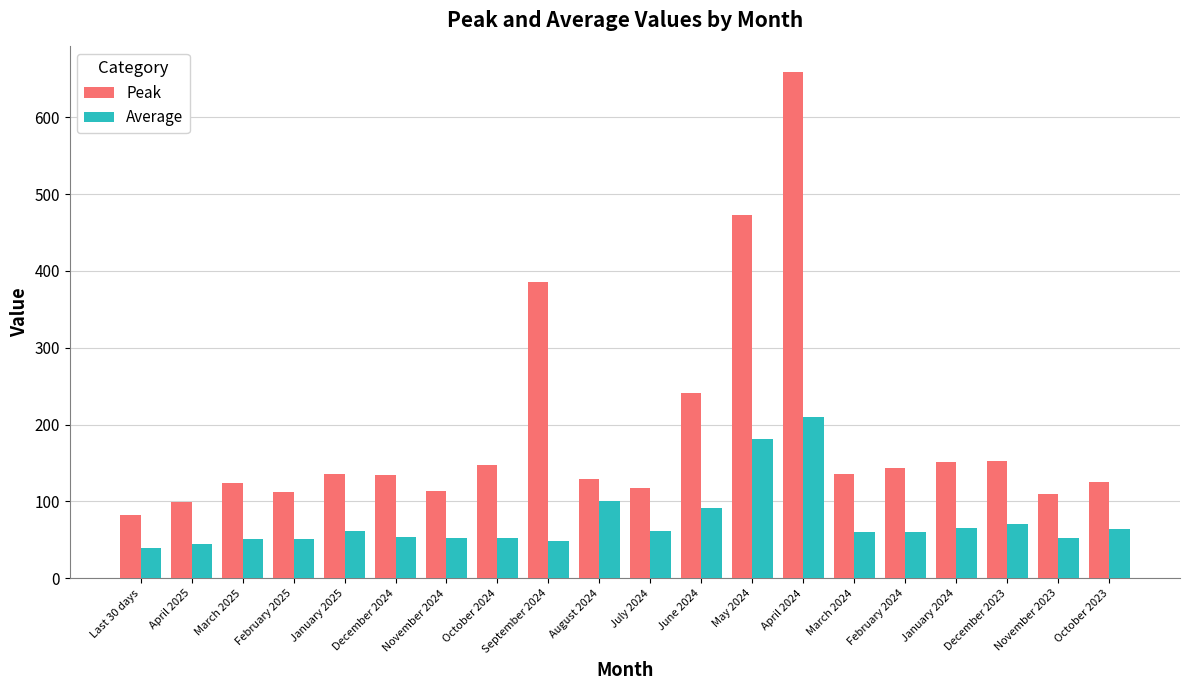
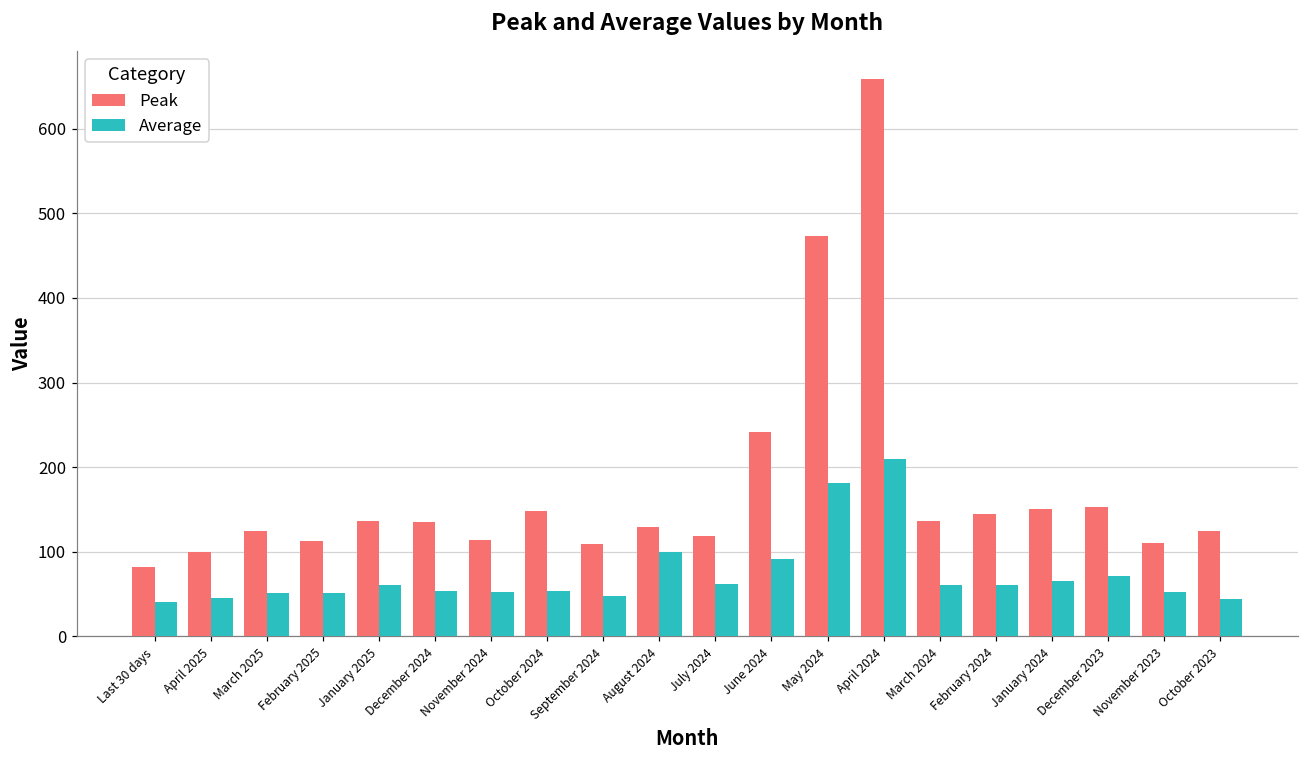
  {
    "Peak": {
      "Last 30 days": 80,
      "April 2025": 100,
      "March 2025": 120,
      "February 2025": 110,
      "January 2025": 140,
      "December 2024": 140,
      "November 2024": 110,
      "October 2024": 150,
-     "September 2024": 390,
+     "September 2024": 110,
      "August 2024": 130,
      "July 2024": 120,
      "June 2024": 240,
      "May 2024": 470,
      "April 2024": 660,
      "March 2024": 140,
      "February 2024": 140,
      "January 2024": 150,
      "December 2023": 150,
      "November 2023": 110,
      "October 2023": 130
    },
    "Average": {
      "Last 30 days": 40,
      "April 2025": 50,
      "March 2025": 50,
      "February 2025": 50,
      "January 2025": 60,
      "December 2024": 50,
      "November 2024": 50,
      "October 2024": 50,
      "September 2024": 50,
      "August 2024": 100,
      "July 2024": 60,
      "June 2024": 90,
      "May 2024": 180,
      "April 2024": 210,
      "March 2024": 60,
      "February 2024": 60,
      "January 2024": 70,
      "December 2023": 70,
      "November 2023": 50,
-     "October 2023": 60
+     "October 2023": 40
    }
  }
